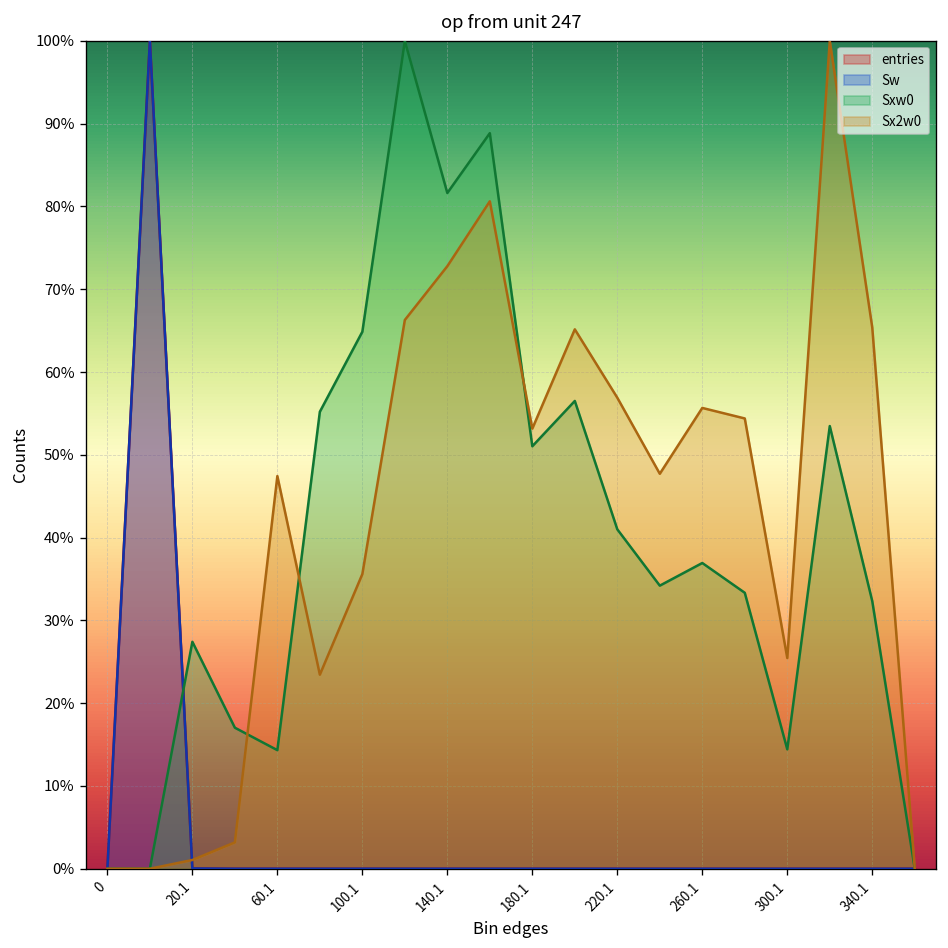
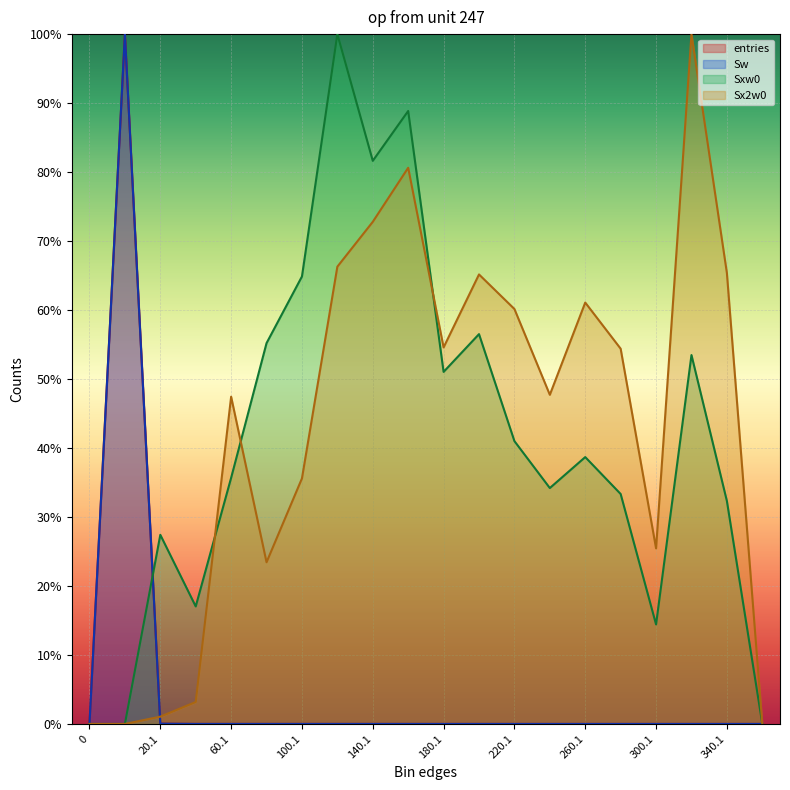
  {
    "Sw": {
      "20.1": "0%",
      "60.1": "0%",
      "100.1": "0%",
      "140.1": "0%",
      "180.1": "0%",
      "220.1": "0%",
      "260.1": "0%",
      "300.1": "0%",
      "340.1": "0%"
    },
    "Sxw0": {
      "20.1": "27%",
-     "60.1": "14%",
+     "60.1": "36%",
      "100.1": "65%",
      "140.1": "82%",
      "180.1": "51%",
      "220.1": "41%",
-     "260.1": "37%",
+     "260.1": "39%",
      "300.1": "14%",
      "340.1": "32%"
    },
    "Sx2w0": {
      "20.1": "1%",
      "60.1": "47%",
      "100.1": "36%",
      "140.1": "73%",
-     "180.1": "53%",
-     "220.1": "57%",
-     "260.1": "56%",
+     "180.1": "55%",
+     "220.1": "60%",
+     "260.1": "61%",
      "300.1": "25%",
      "340.1": "65%"
    }
  }
